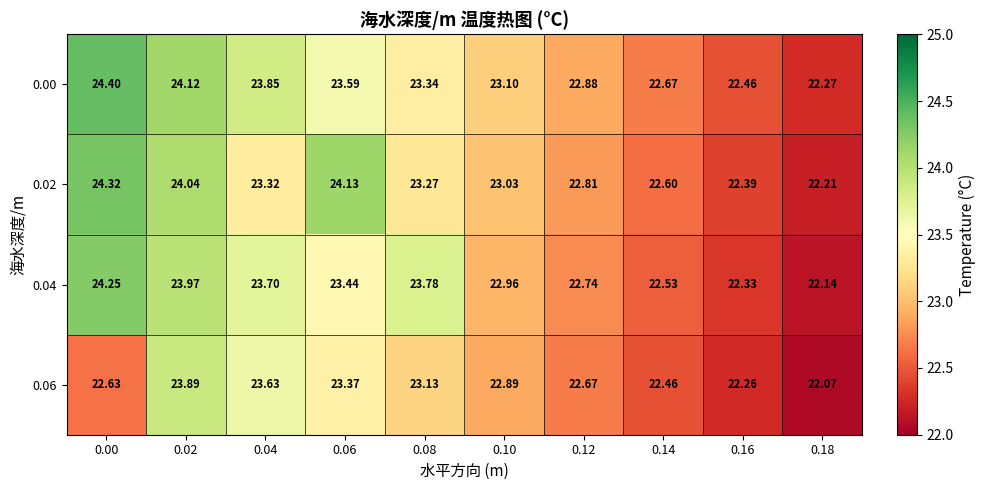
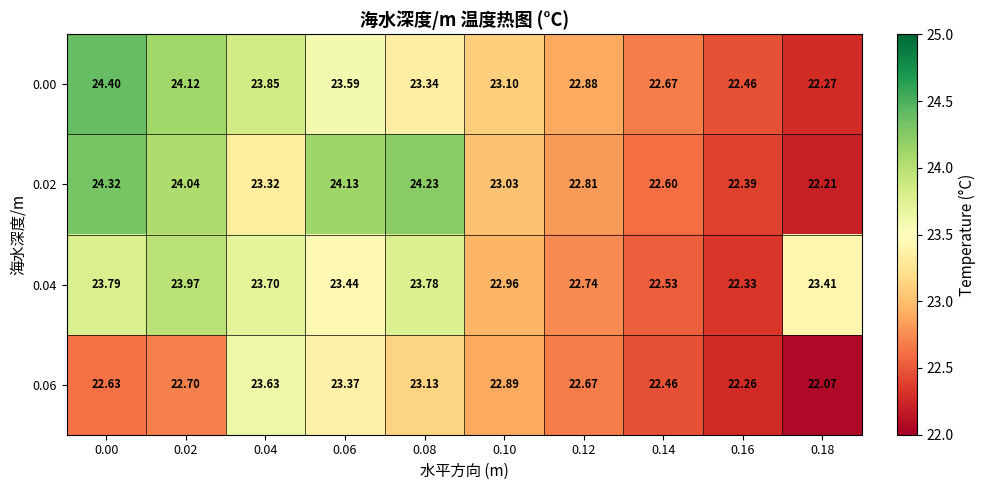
  {
    "0.00": {
      "0.00": 24.40,
      "0.02": 24.12,
      "0.04": 23.85,
      "0.06": 23.59,
      "0.08": 23.34,
      "0.10": 23.10,
      "0.12": 22.88,
      "0.14": 22.67,
      "0.16": 22.46,
      "0.18": 22.27
    },
    "0.02": {
      "0.00": 24.32,
      "0.02": 24.04,
      "0.04": 23.32,
      "0.06": 24.13,
-     "0.08": 23.27,
+     "0.08": 24.23,
      "0.10": 23.03,
      "0.12": 22.81,
      "0.14": 22.60,
      "0.16": 22.39,
      "0.18": 22.21
    },
    "0.04": {
-     "0.00": 24.25,
+     "0.00": 23.79,
      "0.02": 23.97,
      "0.04": 23.70,
      "0.06": 23.44,
      "0.08": 23.78,
      "0.10": 22.96,
      "0.12": 22.74,
      "0.14": 22.53,
      "0.16": 22.33,
-     "0.18": 22.14
+     "0.18": 23.41
    },
    "0.06": {
      "0.00": 22.63,
-     "0.02": 23.89,
+     "0.02": 22.70,
      "0.04": 23.63,
      "0.06": 23.37,
      "0.08": 23.13,
      "0.10": 22.89,
      "0.12": 22.67,
      "0.14": 22.46,
      "0.16": 22.26,
      "0.18": 22.07
    }
  }
